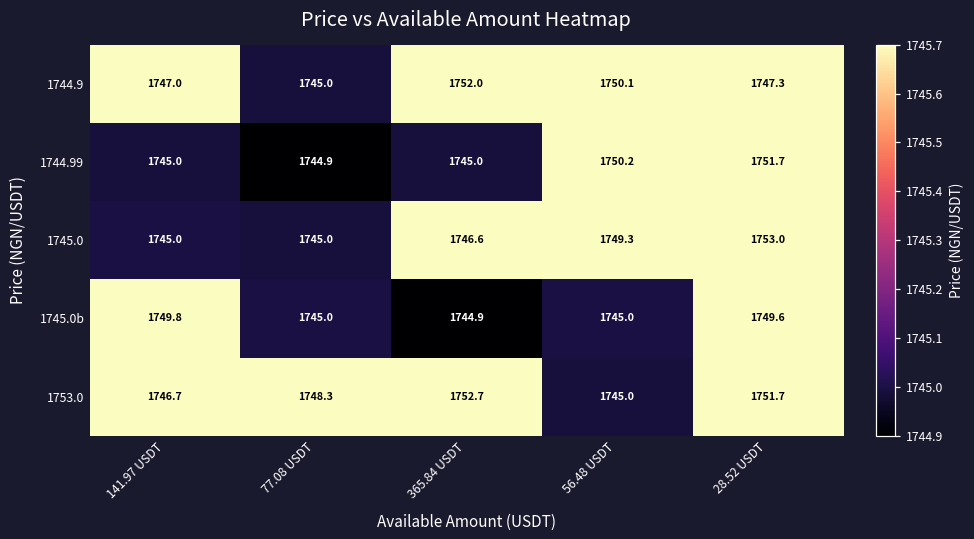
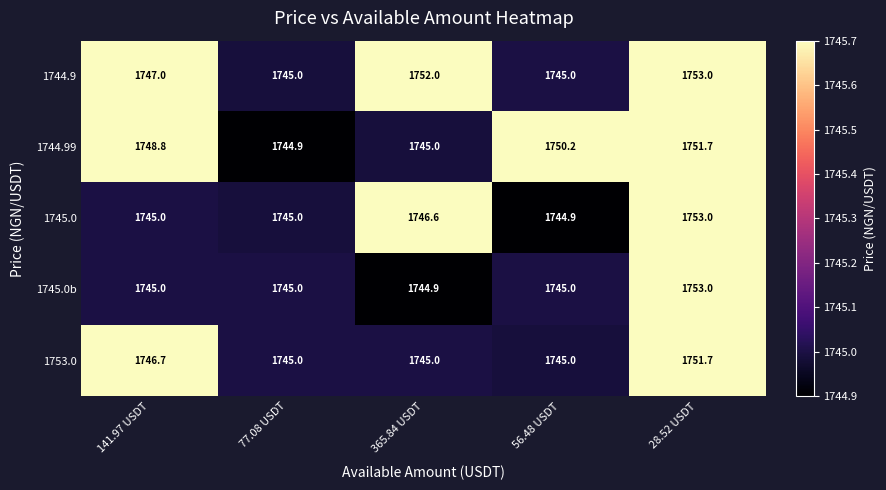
  {
    "1744.9": {
      "141.97 USDT": 1747.0,
      "77.08 USDT": 1745.0,
      "365.84 USDT": 1752.0,
-     "56.48 USDT": 1750.1,
-     "28.52 USDT": 1747.3
+     "56.48 USDT": 1745.0,
+     "28.52 USDT": 1753.0
    },
    "1744.99": {
-     "141.97 USDT": 1745.0,
+     "141.97 USDT": 1748.8,
      "77.08 USDT": 1744.9,
      "365.84 USDT": 1745.0,
      "56.48 USDT": 1750.2,
      "28.52 USDT": 1751.7
    },
    "1745.0": {
      "141.97 USDT": 1745.0,
      "77.08 USDT": 1745.0,
      "365.84 USDT": 1746.6,
-     "56.48 USDT": 1749.3,
+     "56.48 USDT": 1744.9,
      "28.52 USDT": 1753.0
    },
    "1745.0b": {
-     "141.97 USDT": 1749.8,
+     "141.97 USDT": 1745.0,
      "77.08 USDT": 1745.0,
      "365.84 USDT": 1744.9,
      "56.48 USDT": 1745.0,
-     "28.52 USDT": 1749.6
+     "28.52 USDT": 1753.0
    },
    "1753.0": {
      "141.97 USDT": 1746.7,
-     "77.08 USDT": 1748.3,
-     "365.84 USDT": 1752.7,
+     "77.08 USDT": 1745.0,
+     "365.84 USDT": 1745.0,
      "56.48 USDT": 1745.0,
      "28.52 USDT": 1751.7
    }
  }
